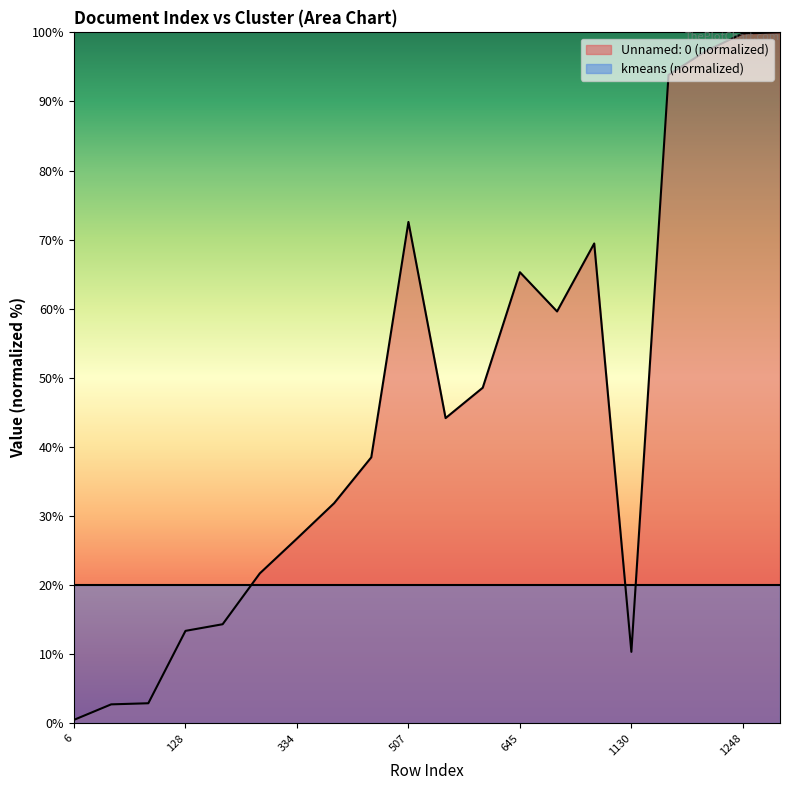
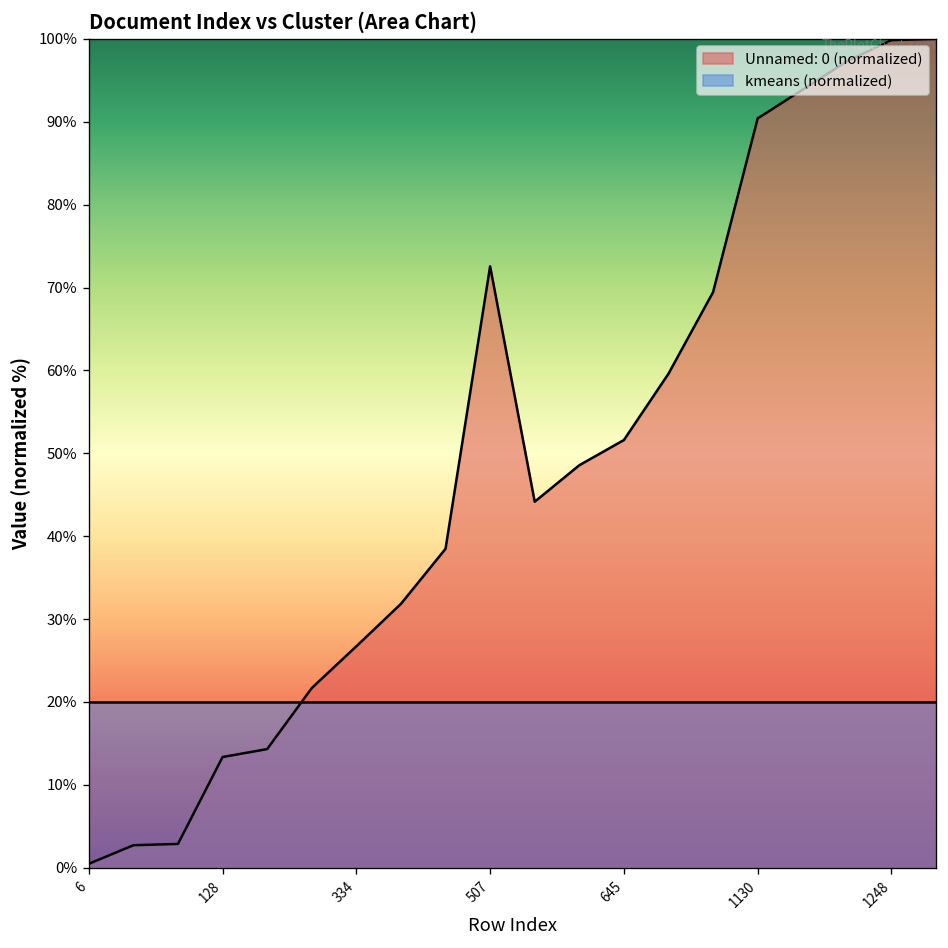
  {
    "Unnamed: 0 (normalized)": {
      "6": "0%",
      "128": "13%",
      "334": "27%",
      "507": "73%",
-     "645": "65%",
-     "1130": "10%",
+     "645": "52%",
+     "1130": "90%",
      "1248": "100%"
    },
    "kmeans (normalized)": {
      "6": "20%",
      "128": "20%",
      "334": "20%",
      "507": "20%",
      "645": "20%",
      "1130": "20%",
      "1248": "20%"
    }
  }
